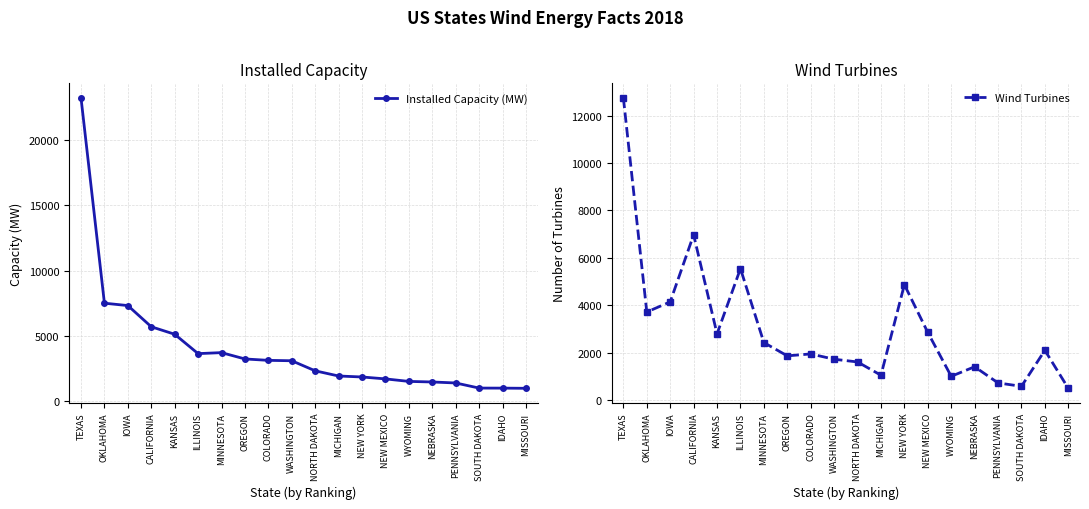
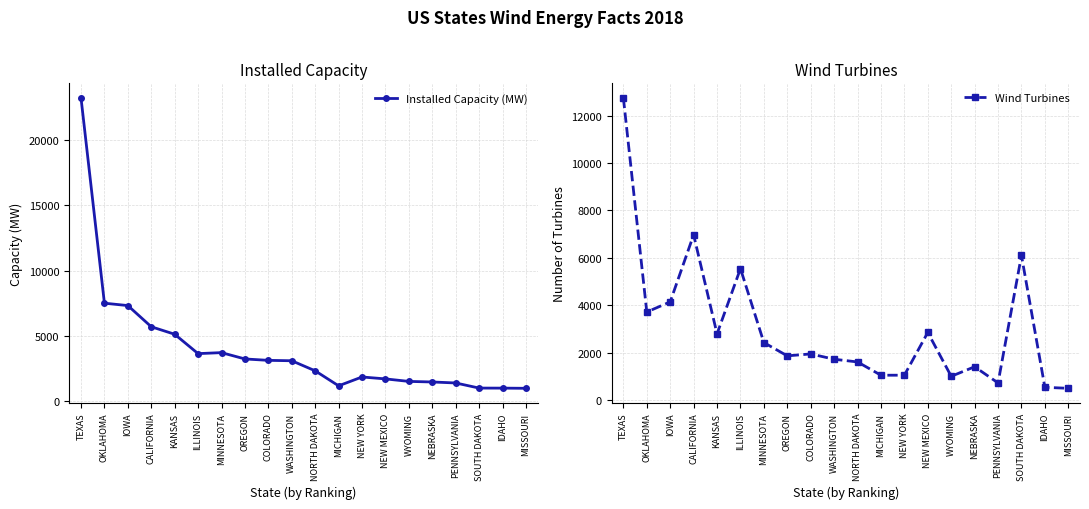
  {
    "Installed Capacity": {
      "TEXAS": 23300,
      "OKLAHOMA": 7500,
      "IOWA": 7300,
      "CALIFORNIA": 5700,
      "KANSAS": 5100,
      "ILLINOIS": 3600,
      "MINNESOTA": 3700,
      "OREGON": 3200,
      "COLORADO": 3100,
      "WASHINGTON": 3100,
      "NORTH DAKOTA": 2300,
-     "MICHIGAN": 1900,
+     "MICHIGAN": 1200,
      "NEW YORK": 1800,
      "NEW MEXICO": 1700,
      "WYOMING": 1500,
      "NEBRASKA": 1400,
      "PENNSYLVANIA": 1400,
      "SOUTH DAKOTA": 1000,
      "IDAHO": 1000,
      "MISSOURI": 1000
    },
    "Wind Turbines": {
      "TEXAS": 12800,
      "OKLAHOMA": 3700,
      "IOWA": 4100,
      "CALIFORNIA": 7000,
      "KANSAS": 2800,
      "ILLINOIS": 5500,
      "MINNESOTA": 2400,
      "OREGON": 1900,
      "COLORADO": 1900,
      "WASHINGTON": 1700,
      "NORTH DAKOTA": 1600,
      "MICHIGAN": 1100,
-     "NEW YORK": 4900,
+     "NEW YORK": 1100,
      "NEW MEXICO": 2900,
      "WYOMING": 1000,
      "NEBRASKA": 1400,
      "PENNSYLVANIA": 700,
-     "SOUTH DAKOTA": 600,
-     "IDAHO": 2100,
+     "SOUTH DAKOTA": 6100,
+     "IDAHO": 500,
      "MISSOURI": 500
    }
  }
